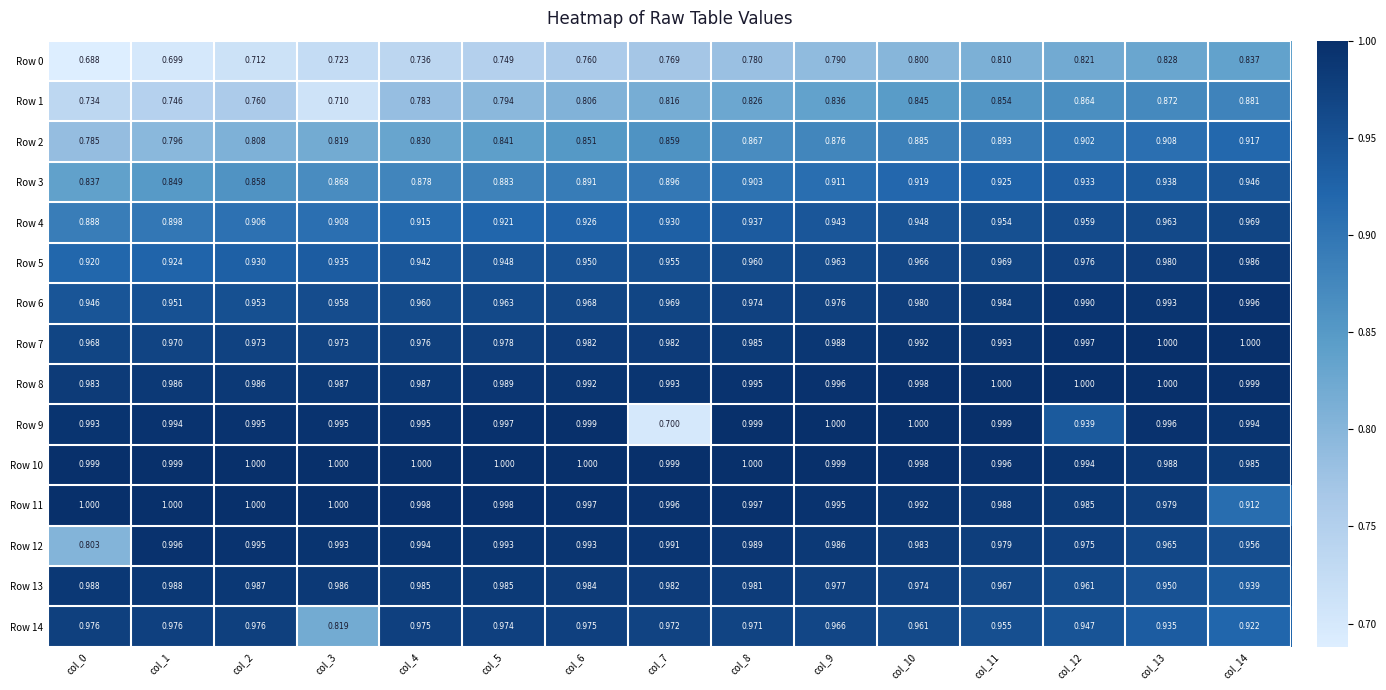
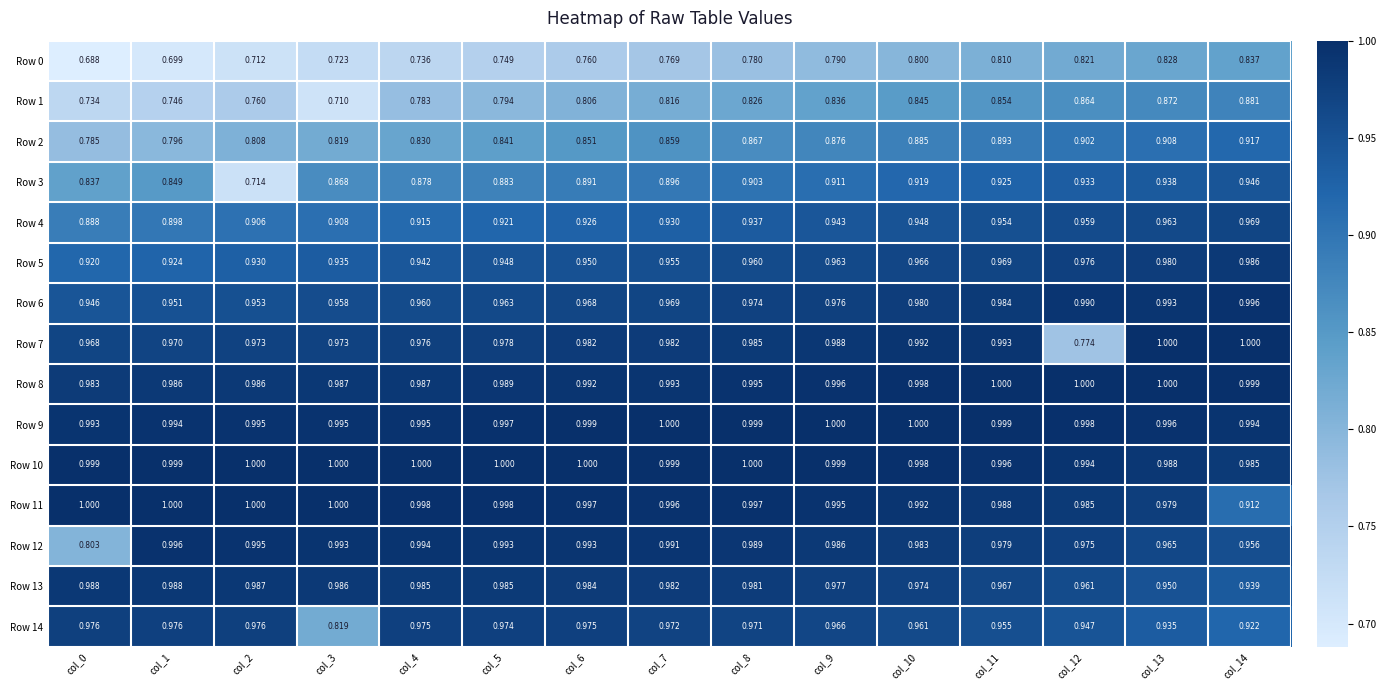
  {
    "Row 3": {
      "col_0": 0.837,
      "col_1": 0.849,
-     "col_2": 0.858,
+     "col_2": 0.714,
      "col_3": 0.868,
      "col_4": 0.878,
      "col_5": 0.883,
      "col_6": 0.891,
      "col_7": 0.896,
      "col_8": 0.903,
      "col_9": 0.911,
      "col_10": 0.919,
      "col_11": 0.925,
      "col_12": 0.933,
      "col_13": 0.938,
      "col_14": 0.946
    },
    "Row 7": {
      "col_0": 0.968,
      "col_1": 0.970,
      "col_2": 0.973,
      "col_3": 0.973,
      "col_4": 0.976,
      "col_5": 0.978,
      "col_6": 0.982,
      "col_7": 0.982,
      "col_8": 0.985,
      "col_9": 0.988,
      "col_10": 0.992,
      "col_11": 0.993,
-     "col_12": 0.997,
+     "col_12": 0.774,
      "col_13": 1.000,
      "col_14": 1.000
    },
    "Row 9": {
      "col_0": 0.993,
      "col_1": 0.994,
      "col_2": 0.995,
      "col_3": 0.995,
      "col_4": 0.995,
      "col_5": 0.997,
      "col_6": 0.999,
-     "col_7": 0.700,
+     "col_7": 1.000,
      "col_8": 0.999,
      "col_9": 1.000,
      "col_10": 1.000,
      "col_11": 0.999,
-     "col_12": 0.939,
+     "col_12": 0.998,
      "col_13": 0.996,
      "col_14": 0.994
    }
  }
